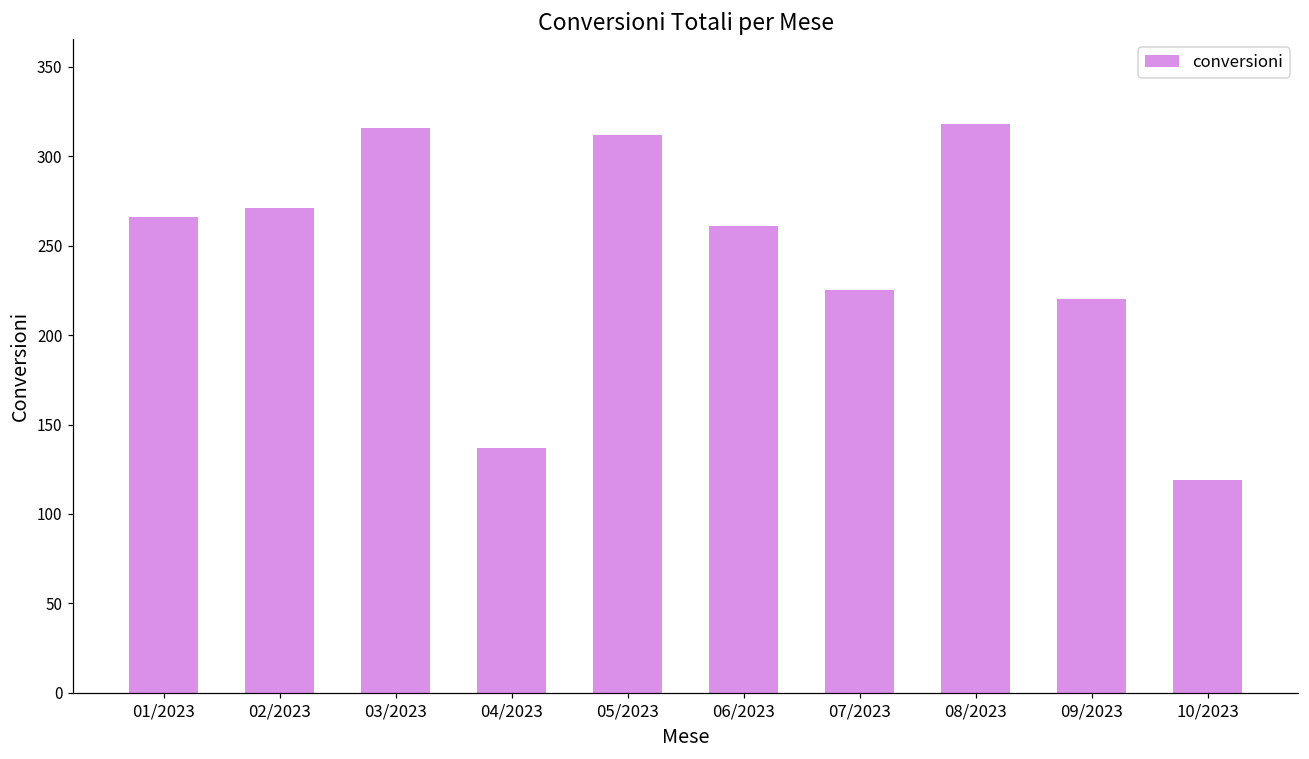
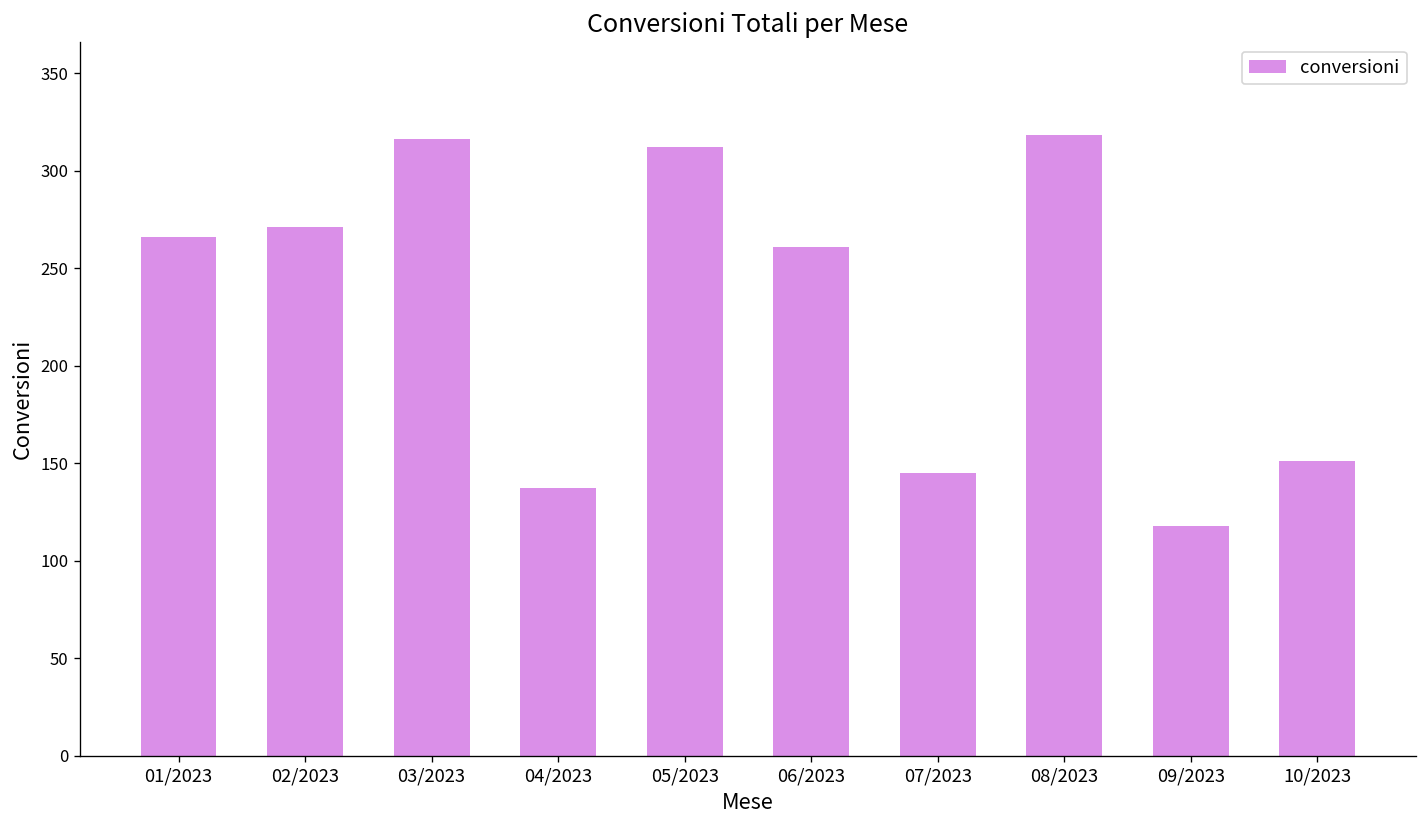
  {
    "01/2023": 266,
    "02/2023": 271,
    "03/2023": 316,
    "04/2023": 137,
    "05/2023": 312,
    "06/2023": 261,
-   "07/2023": 225,
+   "07/2023": 145,
    "08/2023": 318,
-   "09/2023": 220,
-   "10/2023": 119
+   "09/2023": 118,
+   "10/2023": 151
  }
